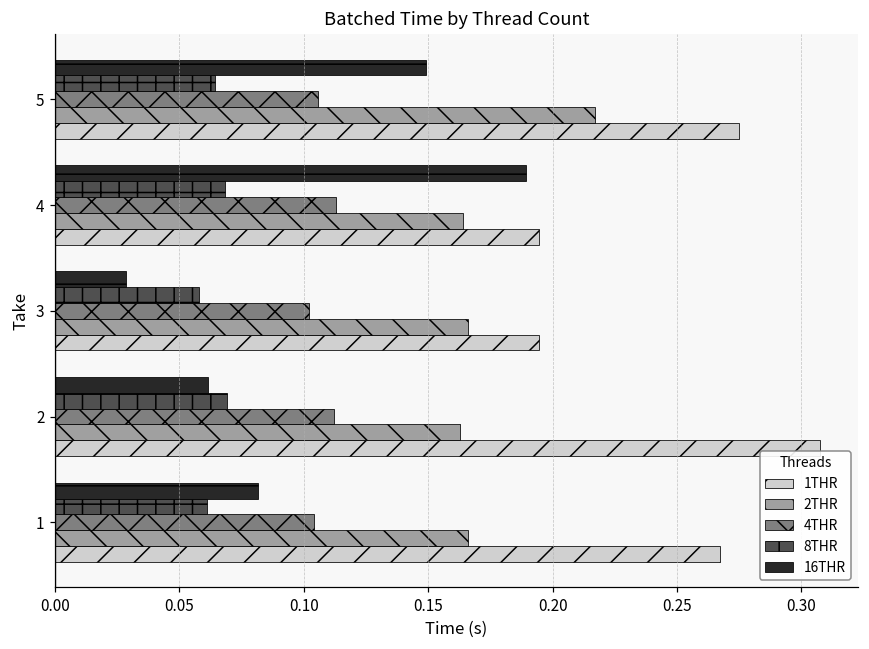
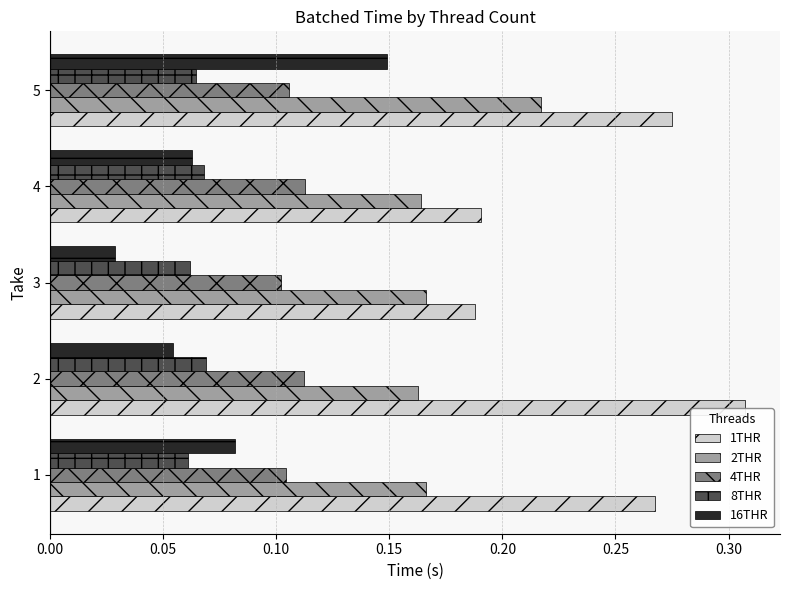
  {
    "1THR": {
      "5": 0.275,
-     "4": 0.195,
-     "3": 0.195,
+     "4": 0.191,
+     "3": 0.188,
      "2": 0.307,
      "1": 0.267
    },
    "8THR": {
      "5": 0.064,
      "4": 0.068,
-     "3": 0.058,
+     "3": 0.062,
      "2": 0.069,
      "1": 0.061
    },
    "16THR": {
      "5": 0.149,
-     "4": 0.189,
+     "4": 0.063,
      "3": 0.029,
-     "2": 0.061,
+     "2": 0.054,
      "1": 0.082
    }
  }
